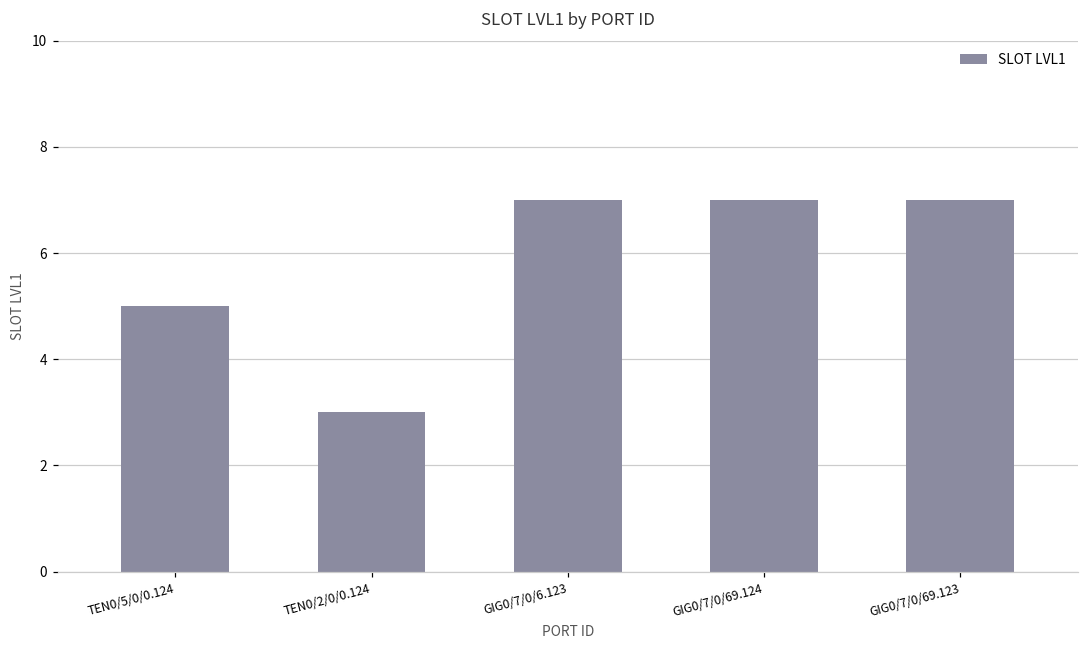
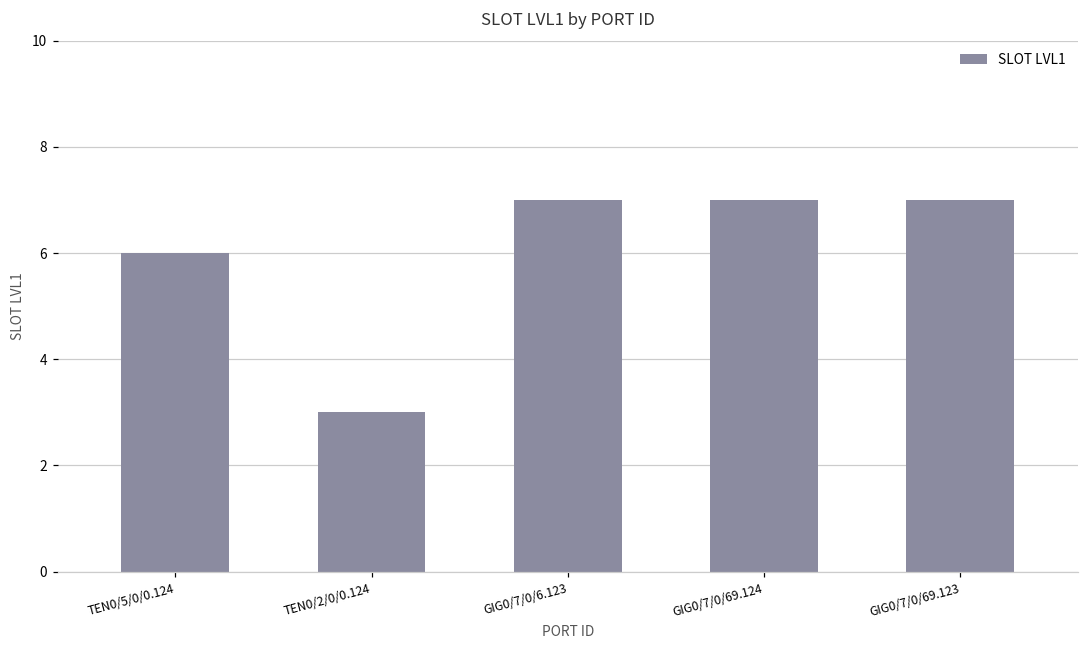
  {
-   "TEN0/5/0/0.124": 5,
+   "TEN0/5/0/0.124": 6,
    "TEN0/2/0/0.124": 3,
    "GIG0/7/0/6.123": 7,
    "GIG0/7/0/69.124": 7,
    "GIG0/7/0/69.123": 7
  }
